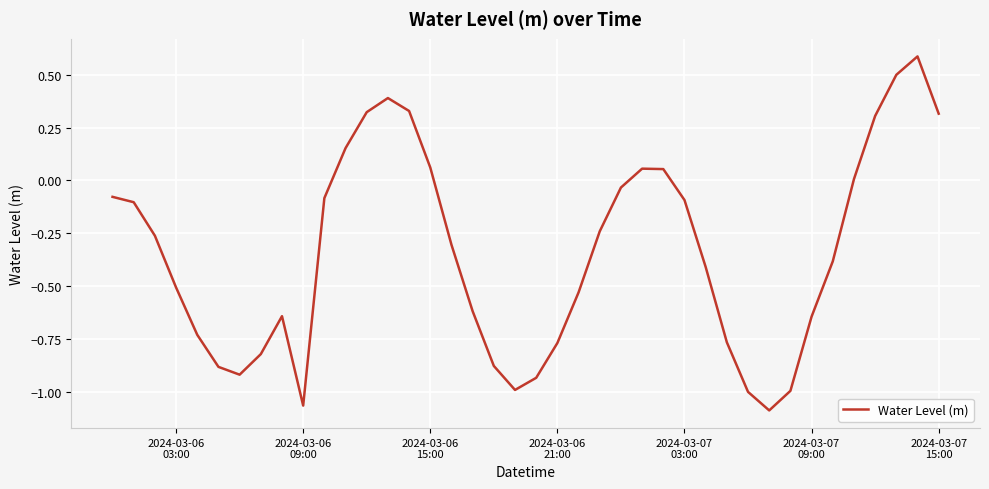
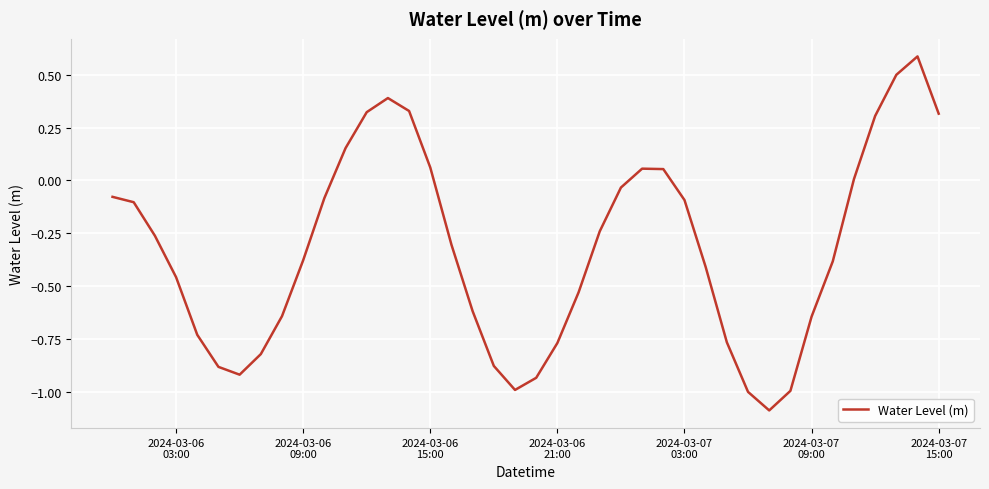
  {
-   "2024-03-06 03:00": -0.51,
-   "2024-03-06 09:00": -1.06,
+   "2024-03-06 03:00": -0.46,
+   "2024-03-06 09:00": -0.38,
    "2024-03-06 15:00": 0.06,
    "2024-03-06 21:00": -0.77,
    "2024-03-07 03:00": -0.09,
    "2024-03-07 09:00": -0.64,
    "2024-03-07 15:00": 0.32
  }
